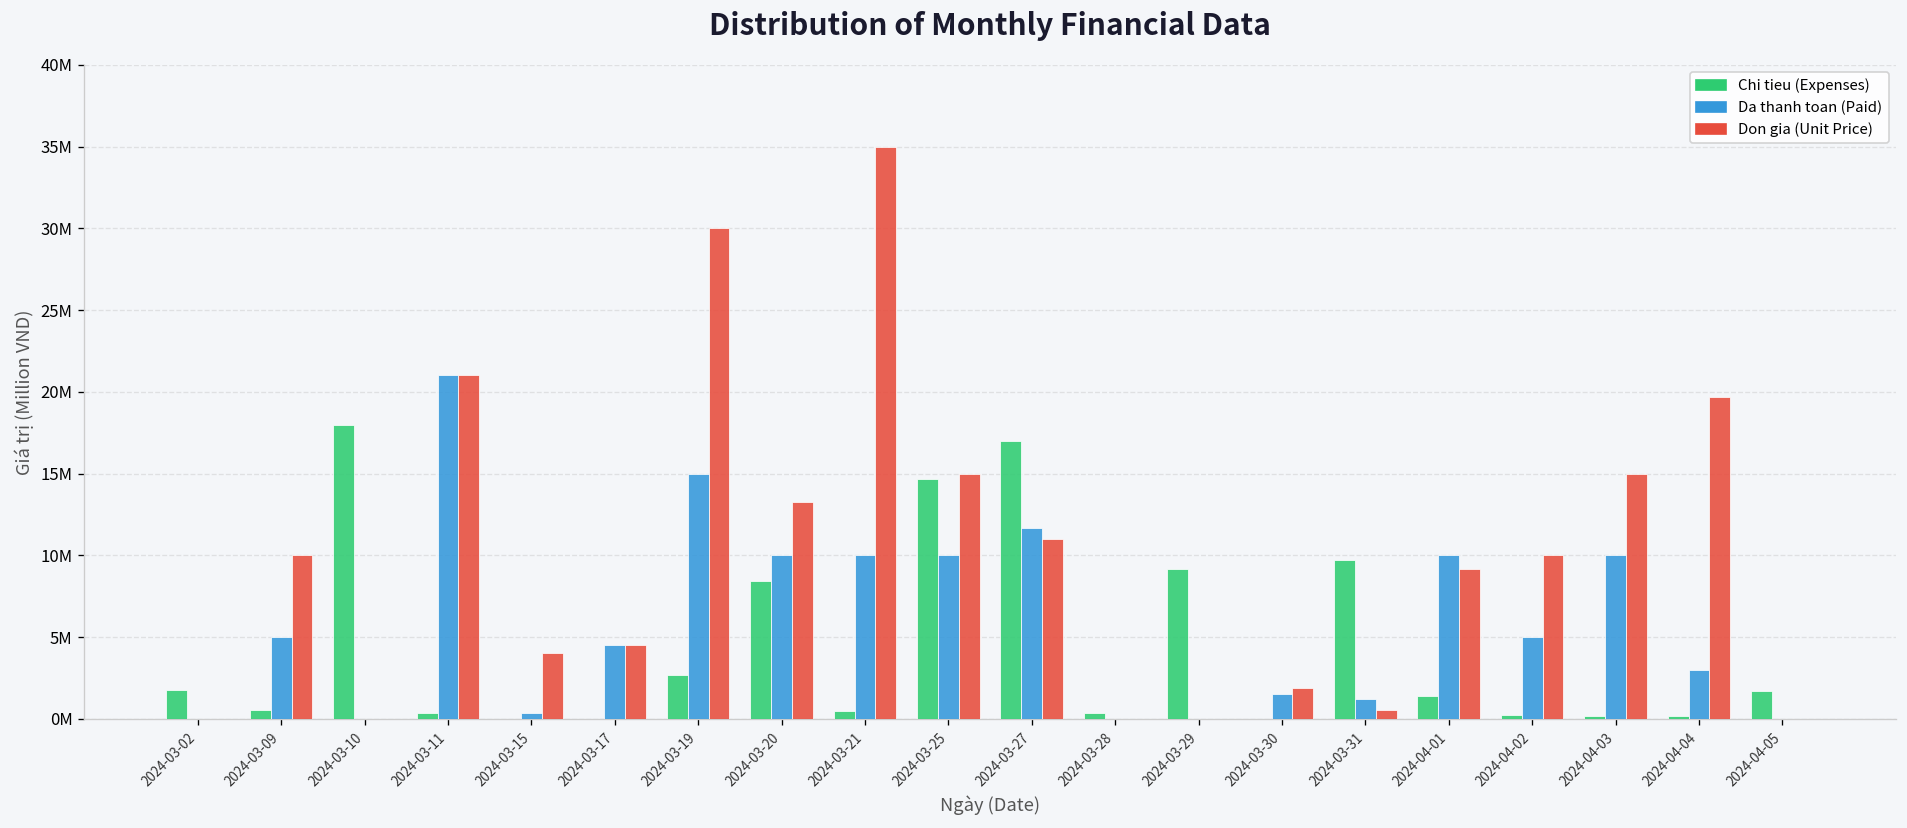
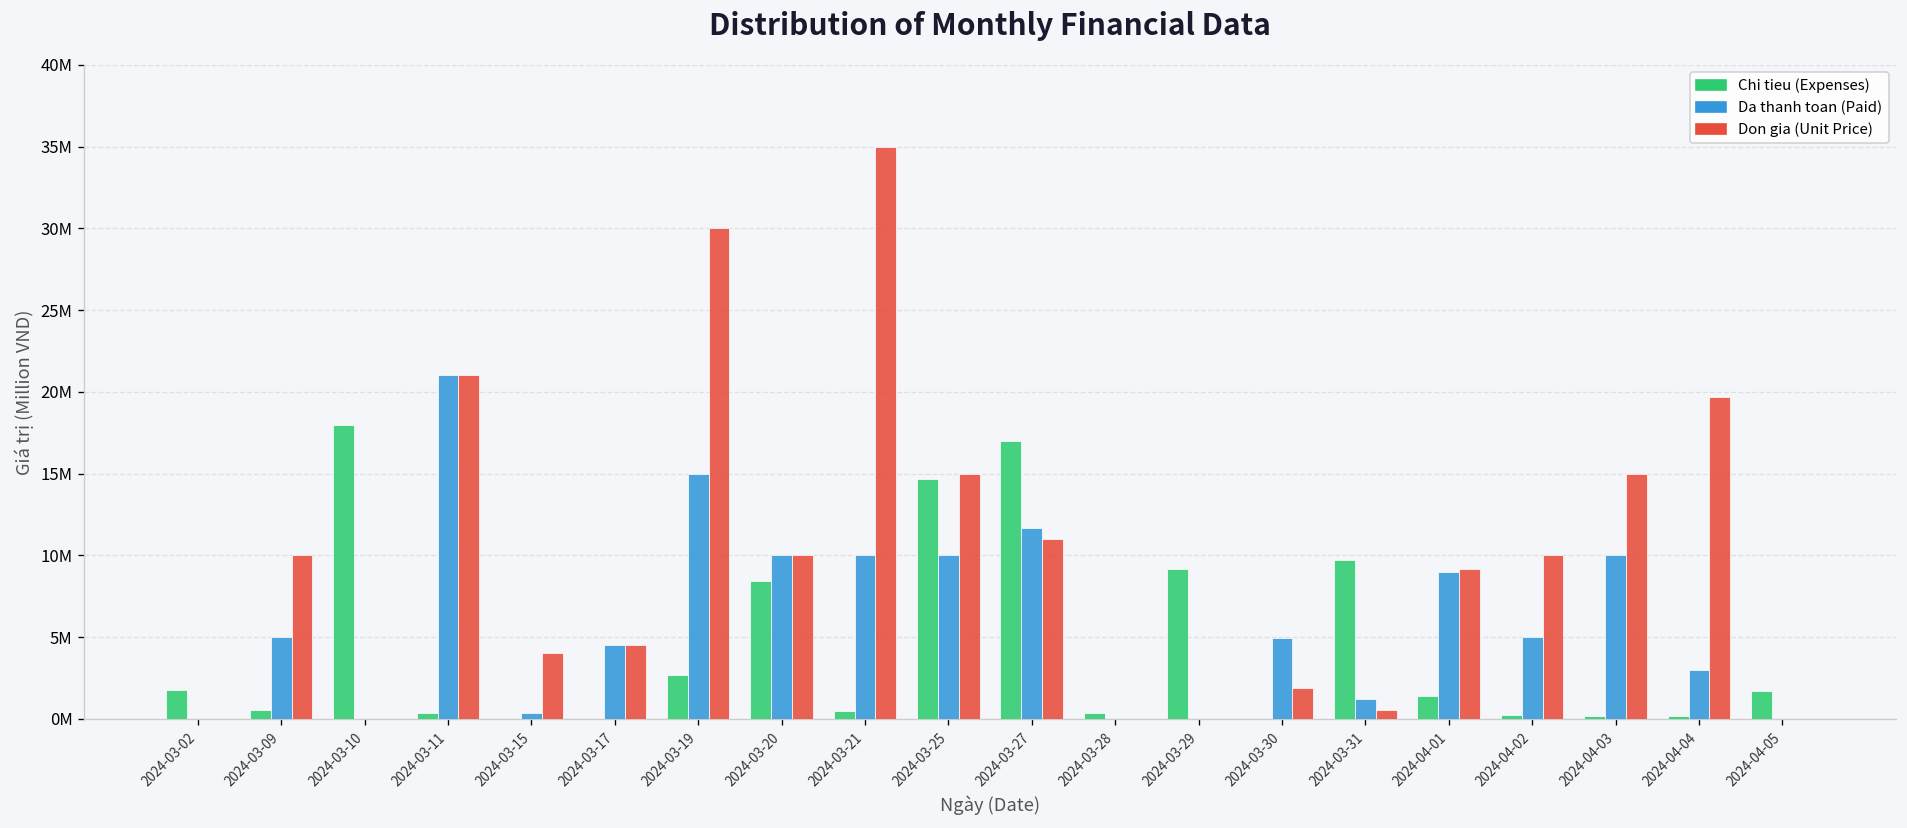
  {
    "Chi tieu (Expenses)": {
      "2024-03-02": 1800000,
      "2024-03-09": 500000,
      "2024-03-10": 18000000,
      "2024-03-11": 400000,
      "2024-03-15": 0,
      "2024-03-17": 0,
      "2024-03-19": 2700000,
      "2024-03-20": 8400000,
      "2024-03-21": 500000,
      "2024-03-25": 14700000,
      "2024-03-27": 17000000,
      "2024-03-28": 400000,
      "2024-03-29": 9200000,
      "2024-03-30": 0,
      "2024-03-31": 9700000,
      "2024-04-01": 1400000,
      "2024-04-02": 300000,
      "2024-04-05": 1700000
    },
    "Da thanh toan (Paid)": {
      "2024-03-02": 0,
      "2024-03-09": 5000000,
      "2024-03-10": 0,
      "2024-03-11": 21000000,
      "2024-03-15": 400000,
      "2024-03-17": 4500000,
      "2024-03-19": 15000000,
      "2024-03-20": 10000000,
      "2024-03-21": 10000000,
      "2024-03-25": 10000000,
      "2024-03-27": 11600000,
      "2024-03-28": 0,
      "2024-03-29": 0,
-     "2024-03-30": 1500000,
+     "2024-03-30": 4900000,
      "2024-03-31": 1200000,
-     "2024-04-01": 10000000,
+     "2024-04-01": 9000000,
      "2024-04-02": 5000000,
      "2024-04-03": 10000000,
      "2024-04-04": 3000000,
      "2024-04-05": 0
    },
    "Don gia (Unit Price)": {
      "2024-03-02": 0,
      "2024-03-09": 10000000,
      "2024-03-10": 0,
      "2024-03-11": 21000000,
      "2024-03-15": 4000000,
      "2024-03-17": 4500000,
      "2024-03-19": 30000000,
-     "2024-03-20": 13300000,
+     "2024-03-20": 10000000,
      "2024-03-21": 35000000,
      "2024-03-25": 15000000,
      "2024-03-27": 11000000,
      "2024-03-28": 0,
      "2024-03-29": 0,
      "2024-03-30": 1900000,
      "2024-03-31": 600000,
      "2024-04-01": 9200000,
      "2024-04-02": 10000000,
      "2024-04-03": 15000000,
      "2024-04-04": 19700000,
      "2024-04-05": 0
    }
  }
